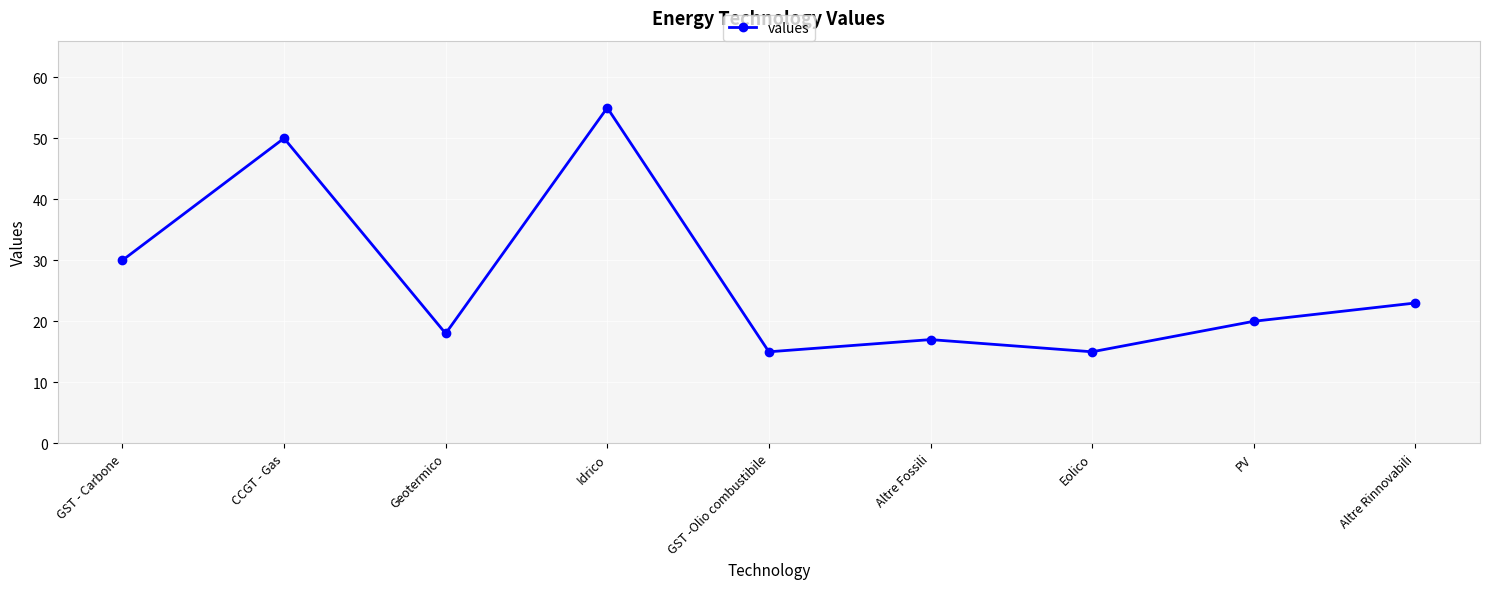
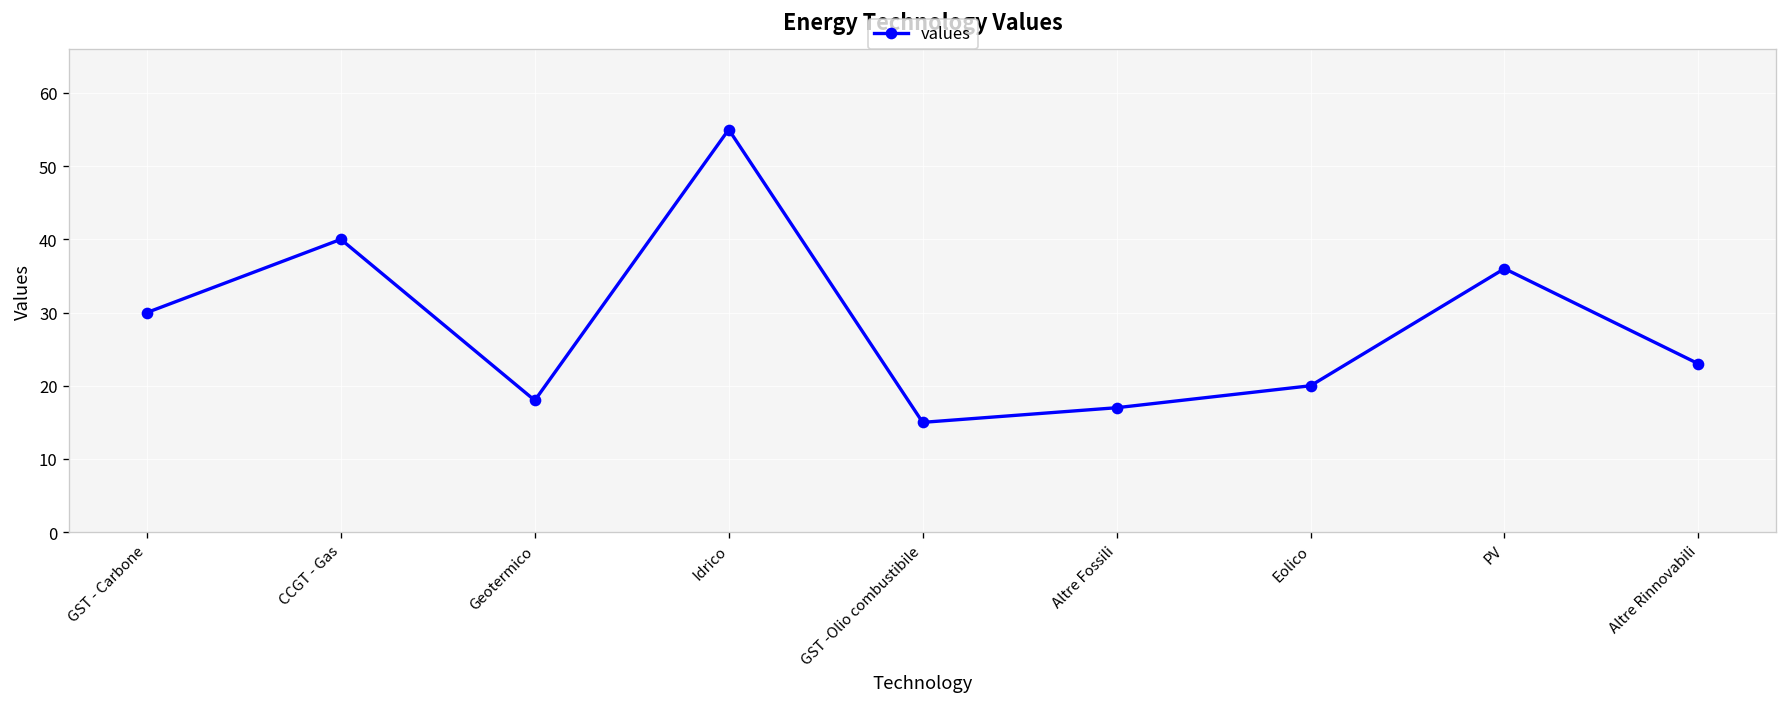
  {
    "GST - Carbone": 30,
-   "CCGT - Gas": 50,
+   "CCGT - Gas": 40,
    "Geotermico": 18,
    "Idrico": 55,
    "GST -Olio combustibile": 15,
    "Altre Fossili": 17,
-   "Eolico": 15,
-   "PV": 20,
+   "Eolico": 20,
+   "PV": 36,
    "Altre Rinnovabili": 23
  }
